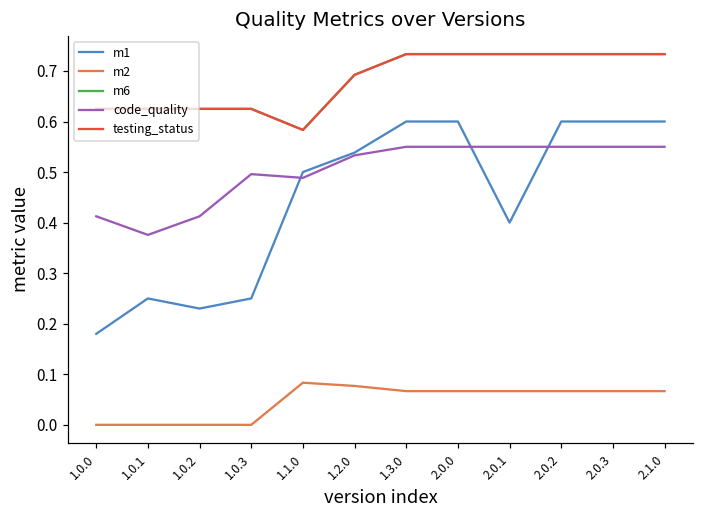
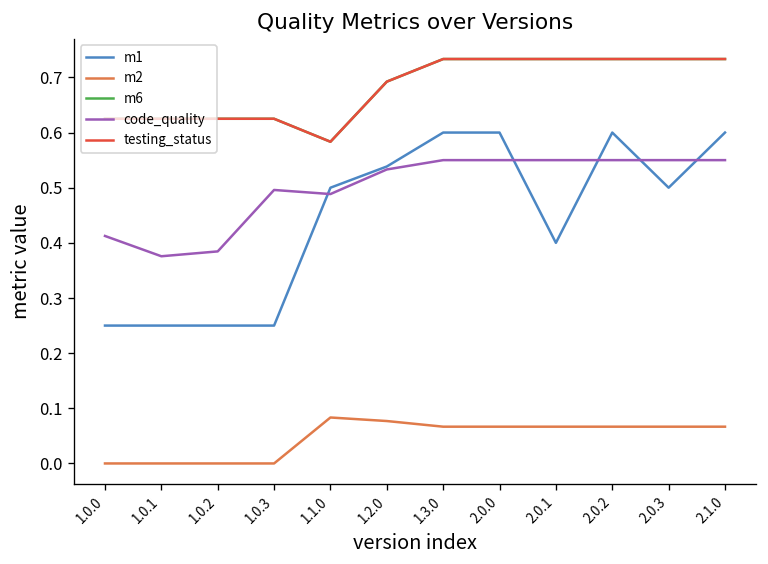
  {
    "m1": {
-     "1.0.0": 0.18,
+     "1.0.0": 0.25,
      "1.0.1": 0.25,
-     "1.0.2": 0.23,
+     "1.0.2": 0.25,
      "1.0.3": 0.25,
      "1.1.0": 0.50,
      "1.3.0": 0.60,
      "2.0.0": 0.60,
      "2.0.1": 0.40,
      "2.0.2": 0.60,
-     "2.0.3": 0.6,
+     "2.0.3": 0.5,
      "2.1.0": 0.60
    },
    "code_quality": {
      "1.0.0": 0.41,
      "1.0.1": 0.38,
-     "1.0.2": 0.41,
+     "1.0.2": 0.38,
      "1.0.3": 0.50,
      "1.1.0": 0.49,
      "1.3.0": 0.55,
      "2.0.0": 0.55,
      "2.0.1": 0.55,
      "2.0.2": 0.55,
      "2.0.3": 0.55,
      "2.1.0": 0.55
    }
  }
